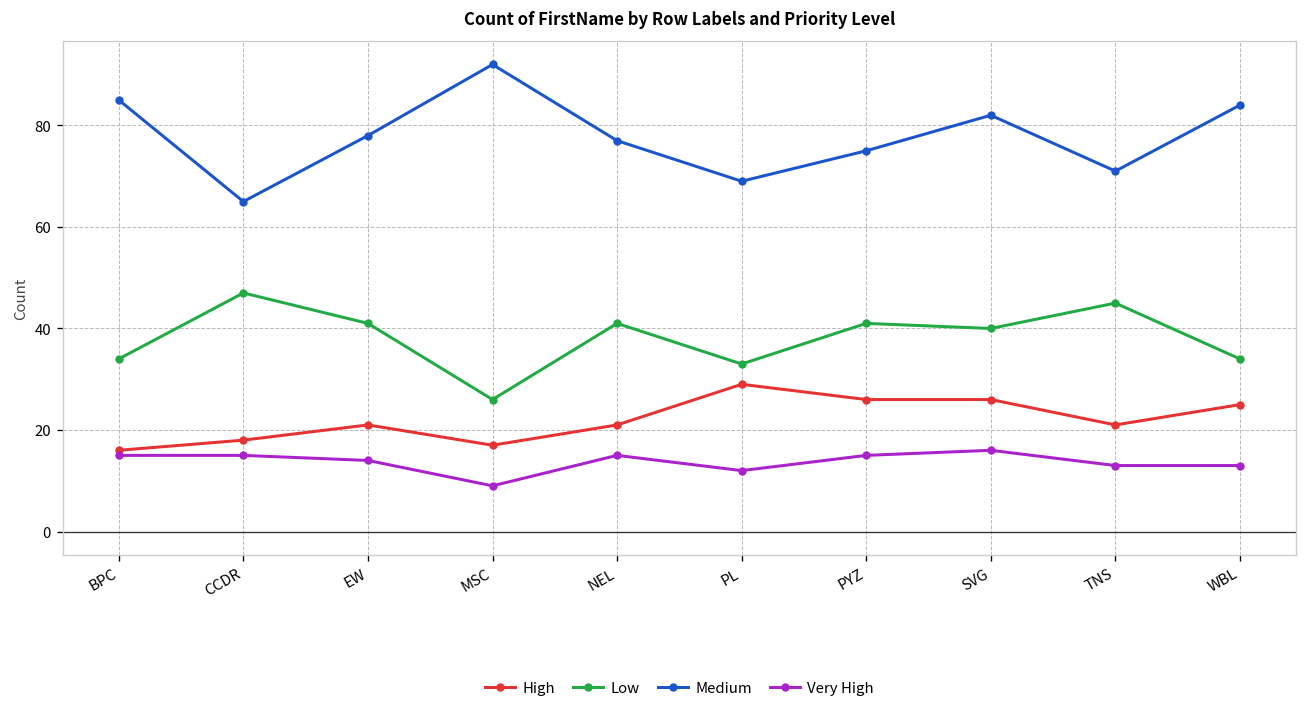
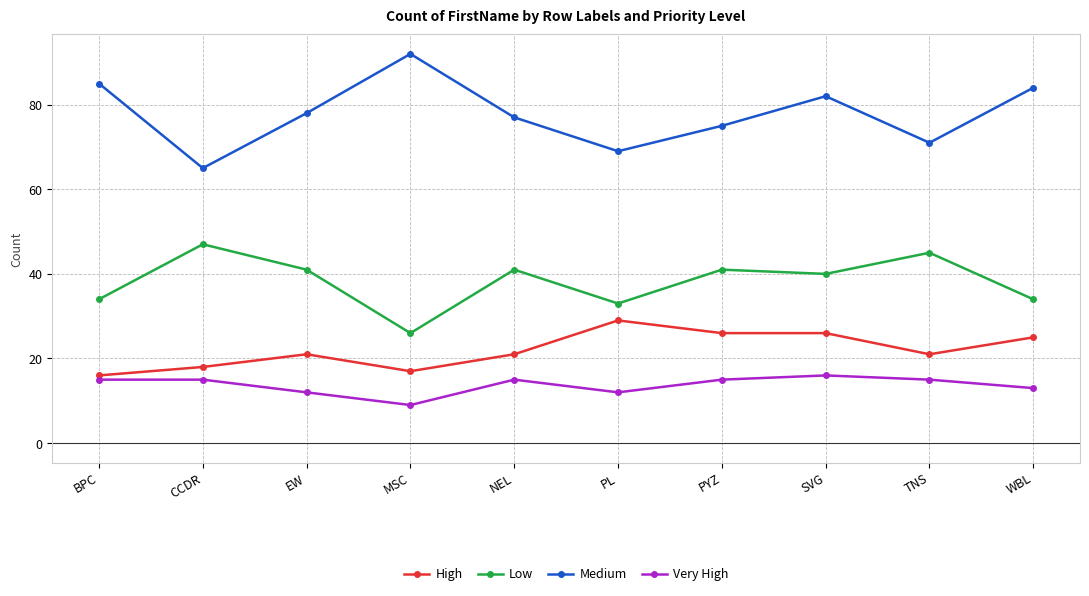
  {
    "High": {
      "BPC": 16,
      "CCDR": 18,
      "EW": 21,
      "MSC": 17,
      "NEL": 21,
      "PL": 29,
      "PYZ": 26,
      "SVG": 26,
      "TNS": 21,
      "WBL": 25
    },
    "Low": {
      "BPC": 34,
      "CCDR": 47,
      "EW": 41,
      "MSC": 26,
      "NEL": 41,
      "PL": 33,
      "PYZ": 41,
      "SVG": 40,
      "TNS": 45,
      "WBL": 34
    },
    "Medium": {
      "BPC": 85,
      "CCDR": 65,
      "EW": 78,
      "MSC": 92,
      "NEL": 77,
      "PL": 69,
      "PYZ": 75,
      "SVG": 82,
      "TNS": 71,
      "WBL": 84
    },
    "Very High": {
      "BPC": 15,
      "CCDR": 15,
-     "EW": 14,
+     "EW": 12,
      "MSC": 9,
      "NEL": 15,
      "PL": 12,
      "PYZ": 15,
      "SVG": 16,
-     "TNS": 13,
+     "TNS": 15,
      "WBL": 13
    }
  }
